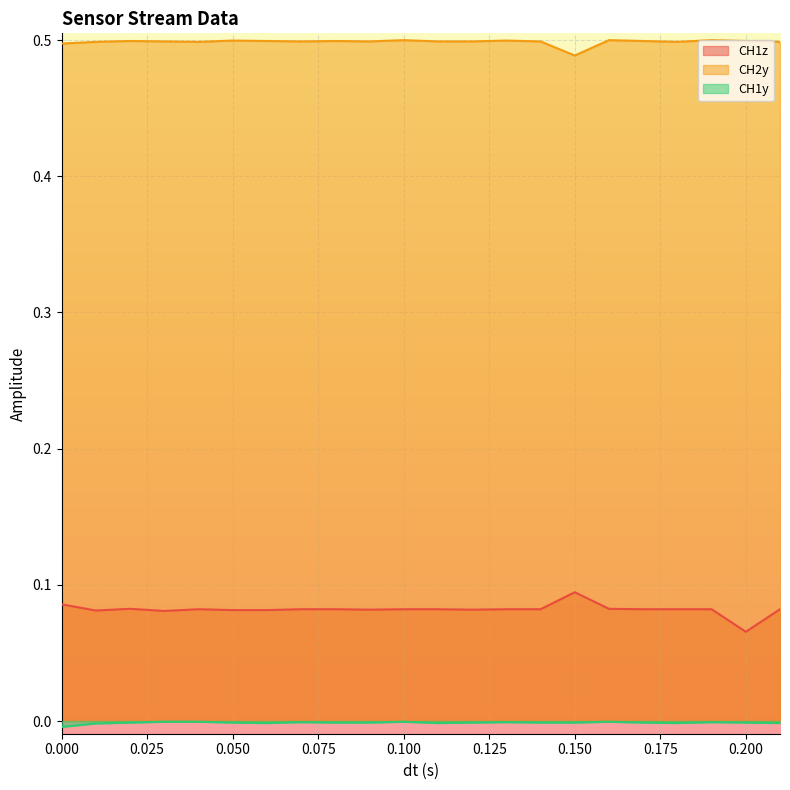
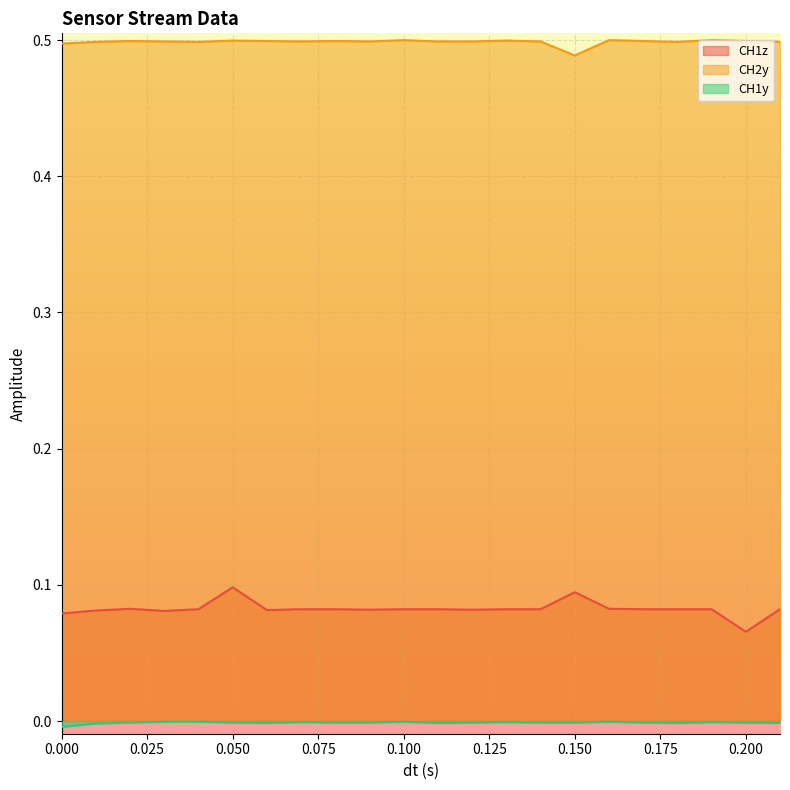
  {
    "CH1z": {
-     "0.000": 0.086,
-     "0.050": 0.081,
+     "0.000": 0.079,
+     "0.050": 0.098,
      "0.100": 0.082,
      "0.150": 0.095,
      "0.200": 0.066
    },
    "CH2y": {
      "0.000": 0.497,
      "0.050": 0.500,
      "0.100": 0.500,
      "0.150": 0.489
    }
  }
